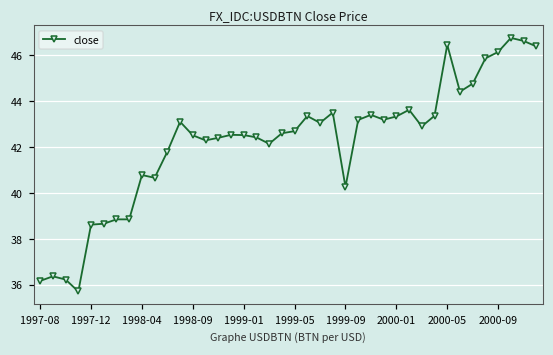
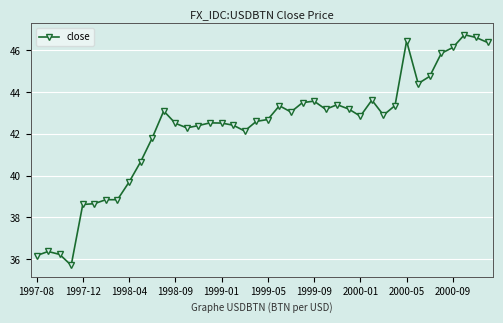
  {
    "1997-08": 36.2,
    "1997-12": 38.6,
-   "1998-04": 40.8,
+   "1998-04": 39.7,
    "1998-09": 42.5,
    "1999-01": 42.5,
    "1999-05": 42.7,
-   "1999-09": 40.3,
-   "2000-01": 43.3,
+   "1999-09": 43.6,
+   "2000-01": 42.9,
    "2000-05": 46.5,
    "2000-09": 46.1
  }
